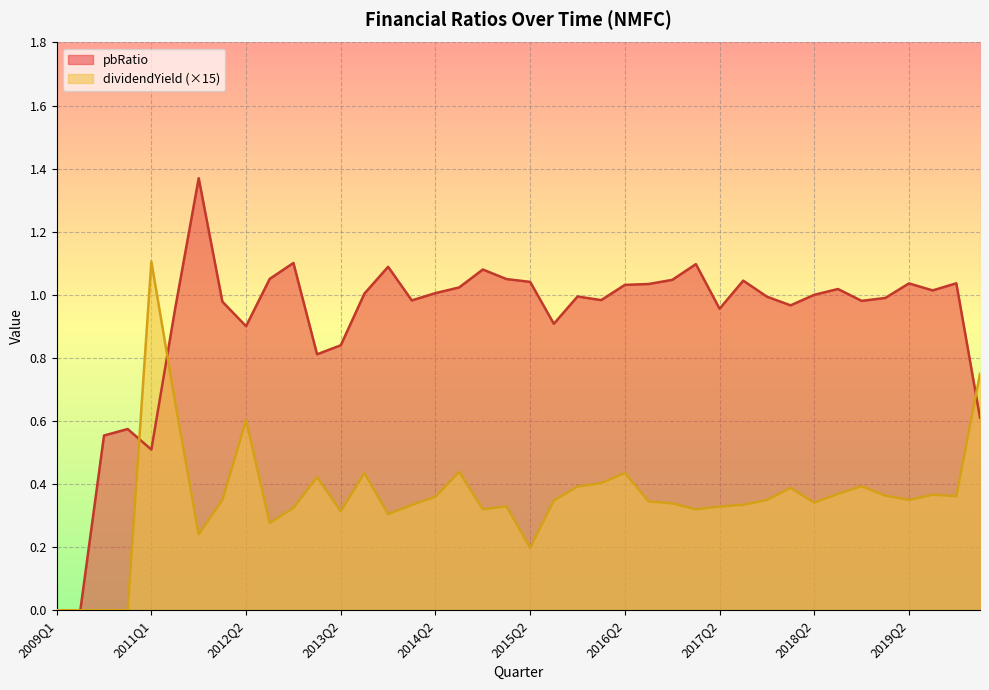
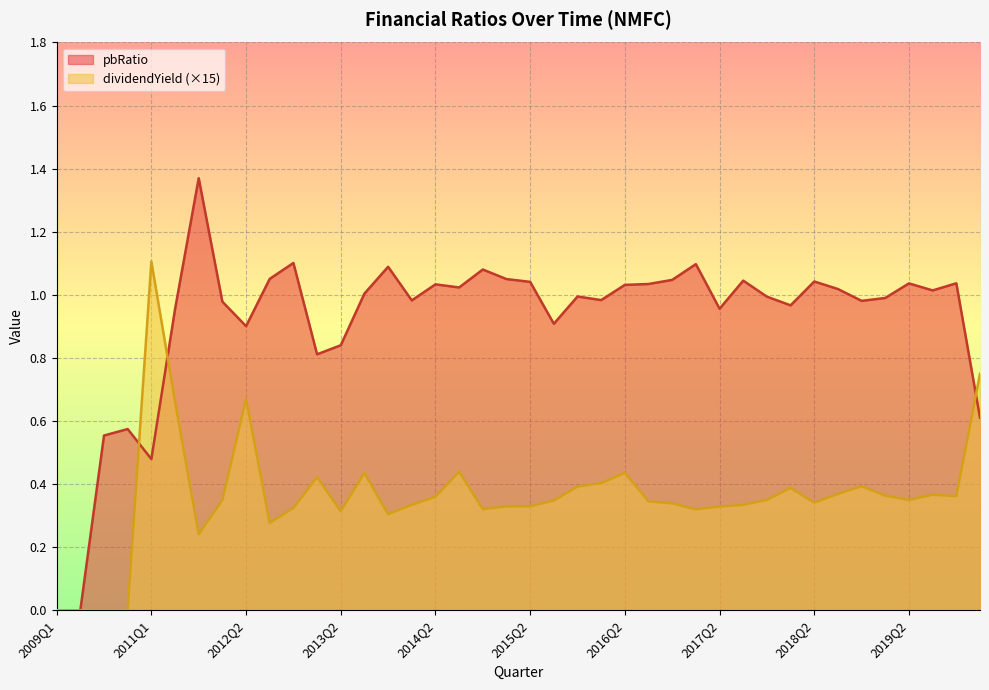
  {
    "pbRatio": {
-     "2011Q1": 0.51,
+     "2011Q1": 0.48,
      "2012Q2": 0.90,
      "2013Q2": 0.84,
-     "2014Q2": 1.01,
+     "2014Q2": 1.03,
      "2015Q2": 1.04,
      "2016Q2": 1.03,
      "2017Q2": 0.96,
-     "2018Q2": 1.00,
+     "2018Q2": 1.04,
      "2019Q2": 1.04
    },
    "dividendYield (×15)": {
      "2011Q1": 1.11,
-     "2012Q2": 0.60,
+     "2012Q2": 0.67,
      "2013Q2": 0.31,
      "2014Q2": 0.36,
-     "2015Q2": 0.20,
+     "2015Q2": 0.33,
      "2016Q2": 0.44,
      "2017Q2": 0.33,
      "2018Q2": 0.34,
      "2019Q2": 0.35
    }
  }
